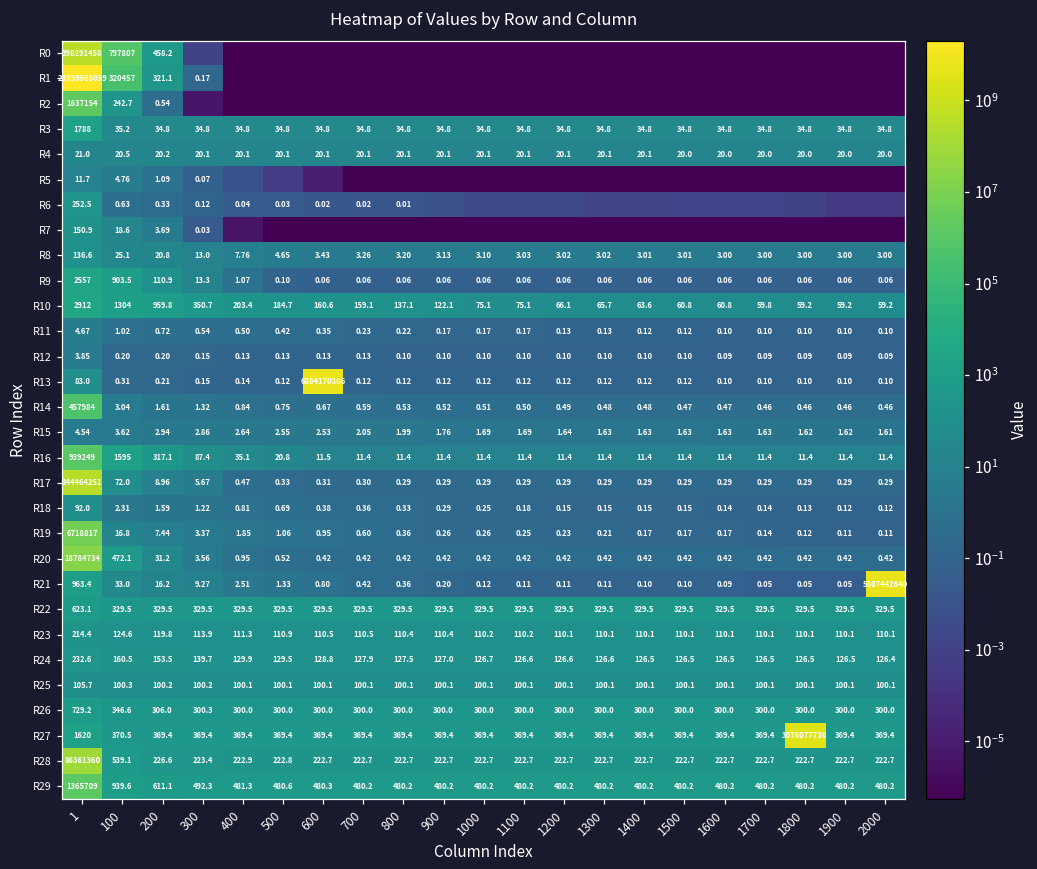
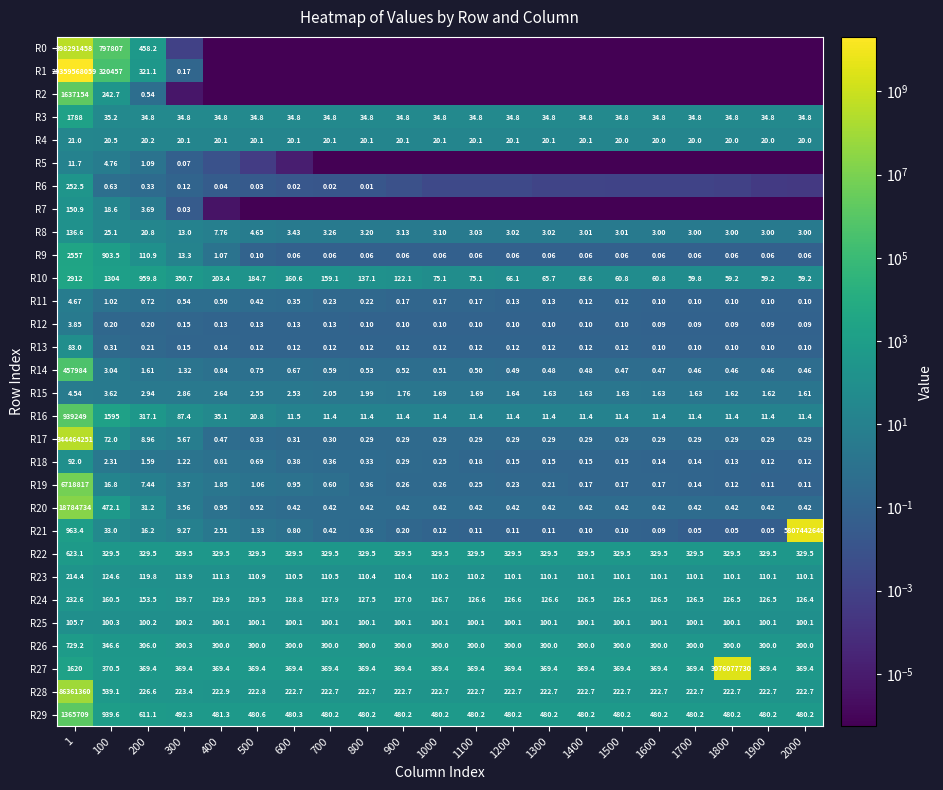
  {
    "R13": {
      "1": 83.0,
      "100": 0.31,
      "200": 0.21,
      "300": 0.15,
      "400": 0.14,
      "500": 0.12,
-     "600": 6884170306,
+     "600": 0.12,
      "700": 0.12,
      "800": 0.12,
      "900": 0.12,
      "1000": 0.12,
      "1100": 0.12,
      "1200": 0.12,
      "1300": 0.12,
      "1400": 0.12,
      "1500": 0.12,
      "1600": 0.10,
      "1700": 0.10,
      "1800": 0.10,
      "1900": 0.10,
      "2000": 0.10
    }
  }
